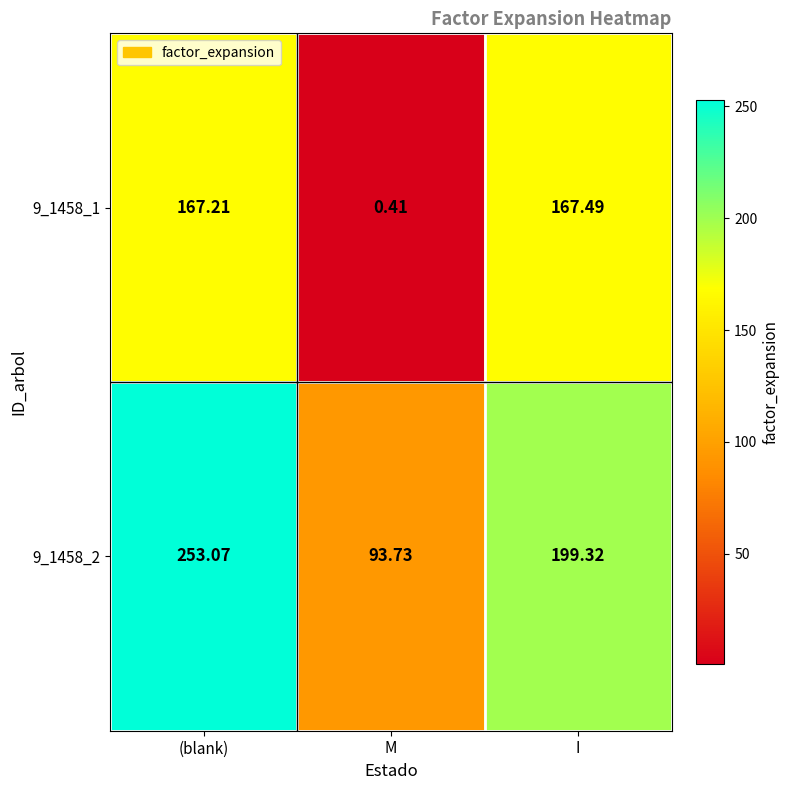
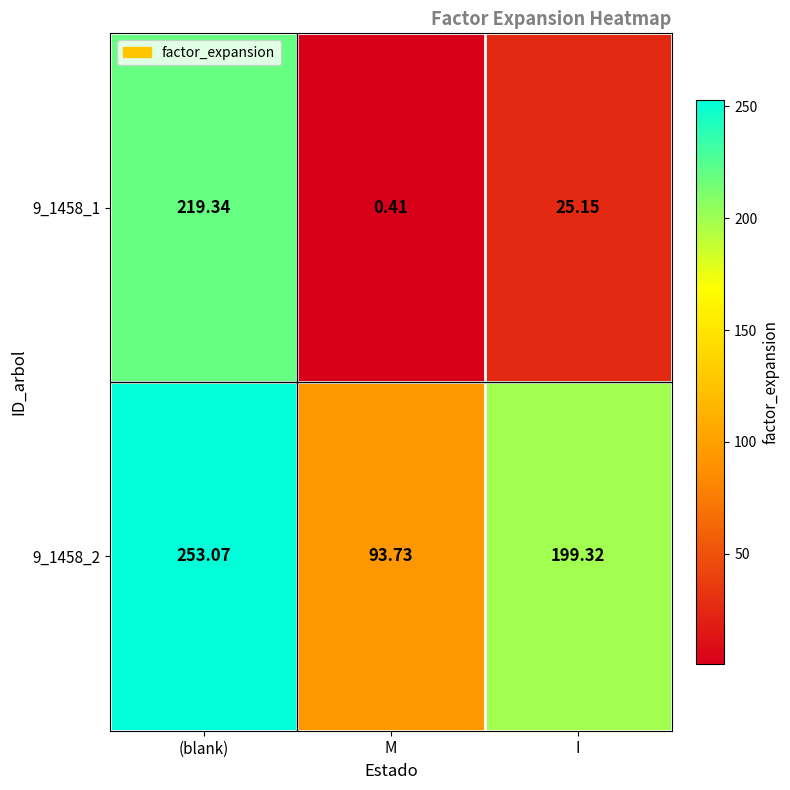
  {
    "9_1458_1": {
-     "(blank)": 167.21,
+     "(blank)": 219.34,
      "M": 0.41,
-     "I": 167.49
+     "I": 25.15
    },
    "9_1458_2": {
      "(blank)": 253.07,
      "M": 93.73,
      "I": 199.32
    }
  }
